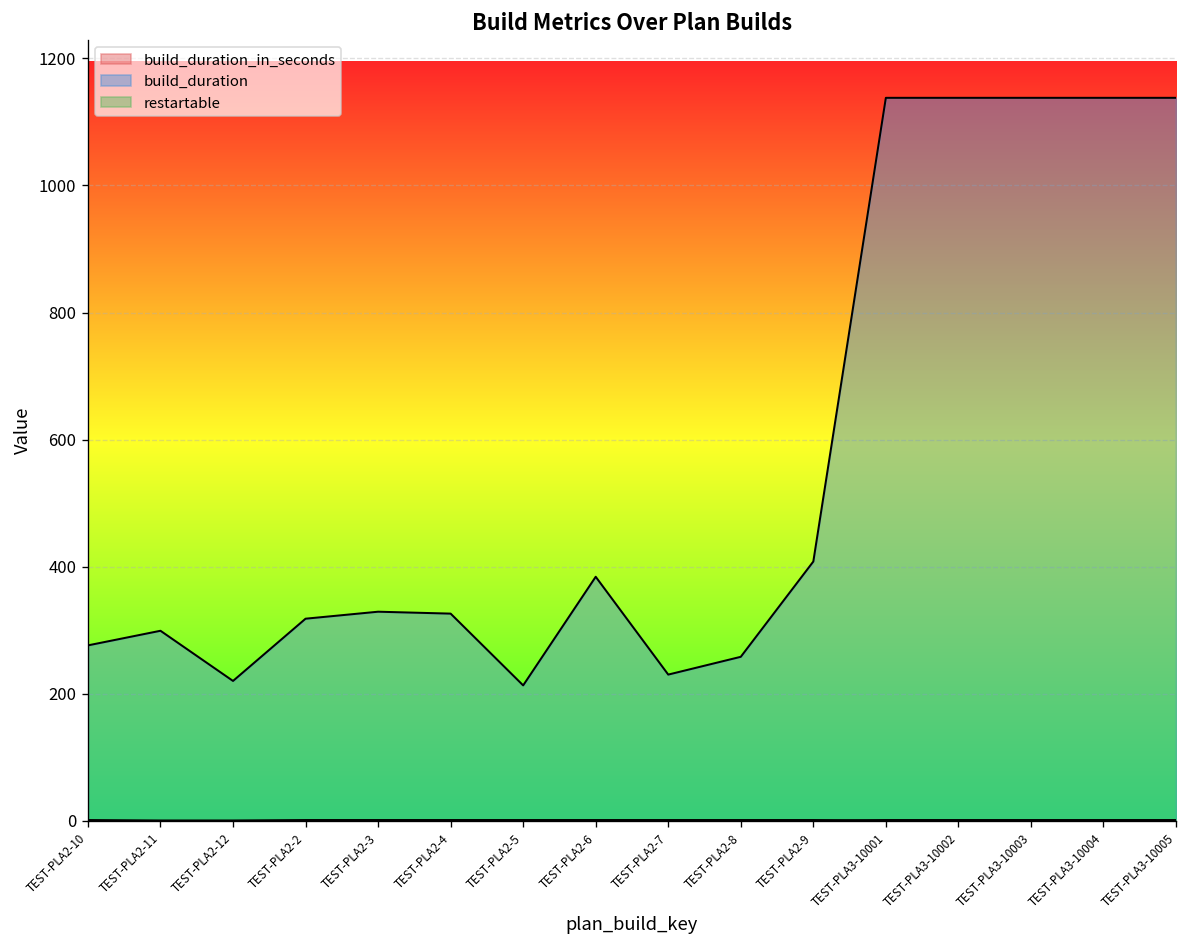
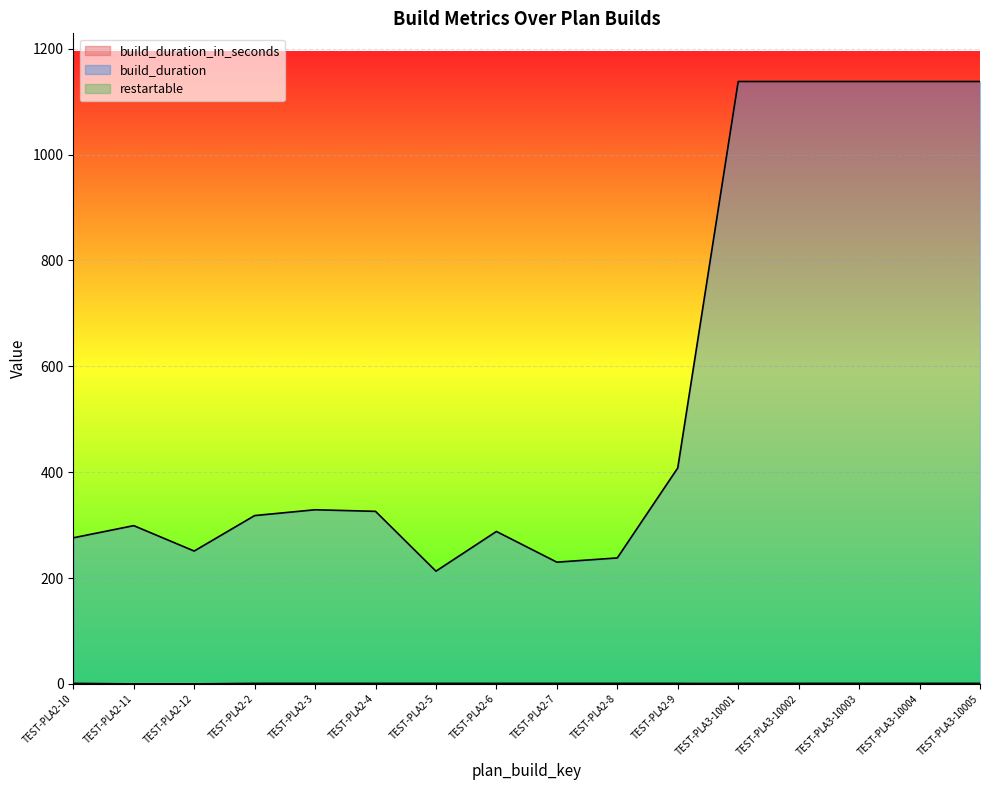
  {
    "build_duration": {
      "TEST-PLA2-10": 280,
      "TEST-PLA2-11": 300,
-     "TEST-PLA2-12": 220,
+     "TEST-PLA2-12": 250,
      "TEST-PLA2-2": 320,
      "TEST-PLA2-3": 330,
      "TEST-PLA2-4": 330,
      "TEST-PLA2-5": 210,
-     "TEST-PLA2-6": 380,
+     "TEST-PLA2-6": 290,
      "TEST-PLA2-7": 230,
-     "TEST-PLA2-8": 260,
+     "TEST-PLA2-8": 240,
      "TEST-PLA2-9": 410,
      "TEST-PLA3-10001": 1140,
      "TEST-PLA3-10002": 1140,
      "TEST-PLA3-10003": 1140,
      "TEST-PLA3-10004": 1140,
      "TEST-PLA3-10005": 1140
    }
  }
